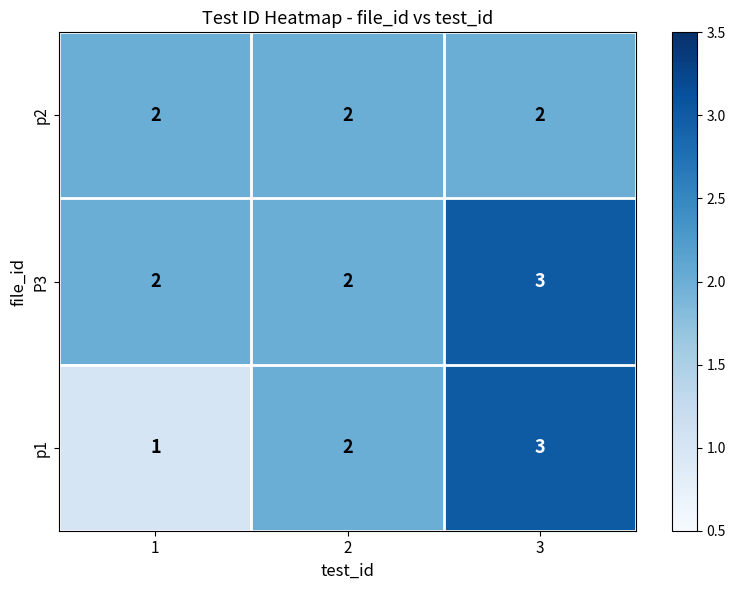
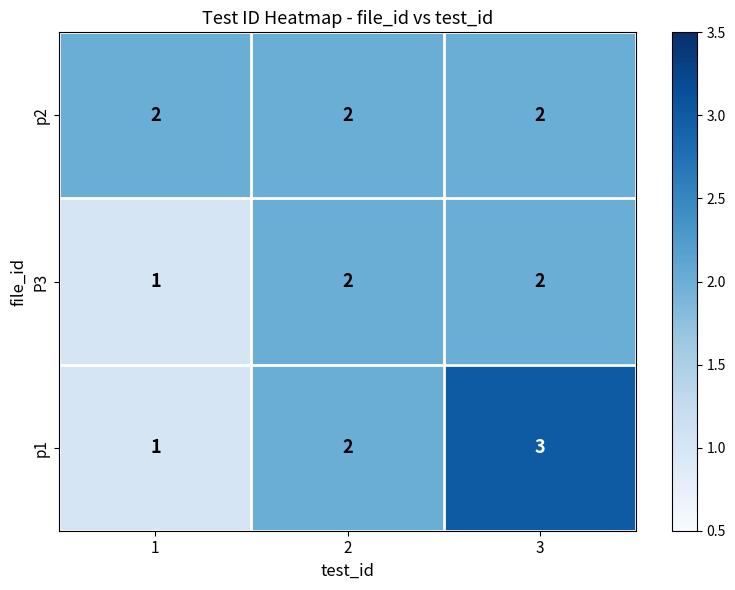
  {
    "p2": {
      "1": 2,
      "2": 2,
      "3": 2
    },
    "P3": {
-     "1": 2,
+     "1": 1,
      "2": 2,
-     "3": 3
+     "3": 2
    },
    "p1": {
      "1": 1,
      "2": 2,
      "3": 3
    }
  }
